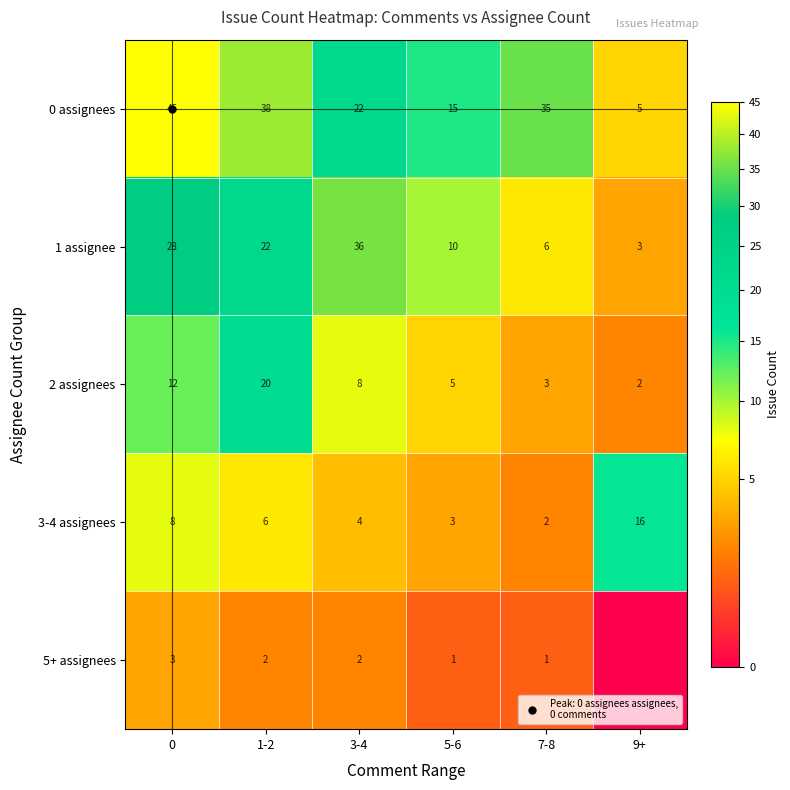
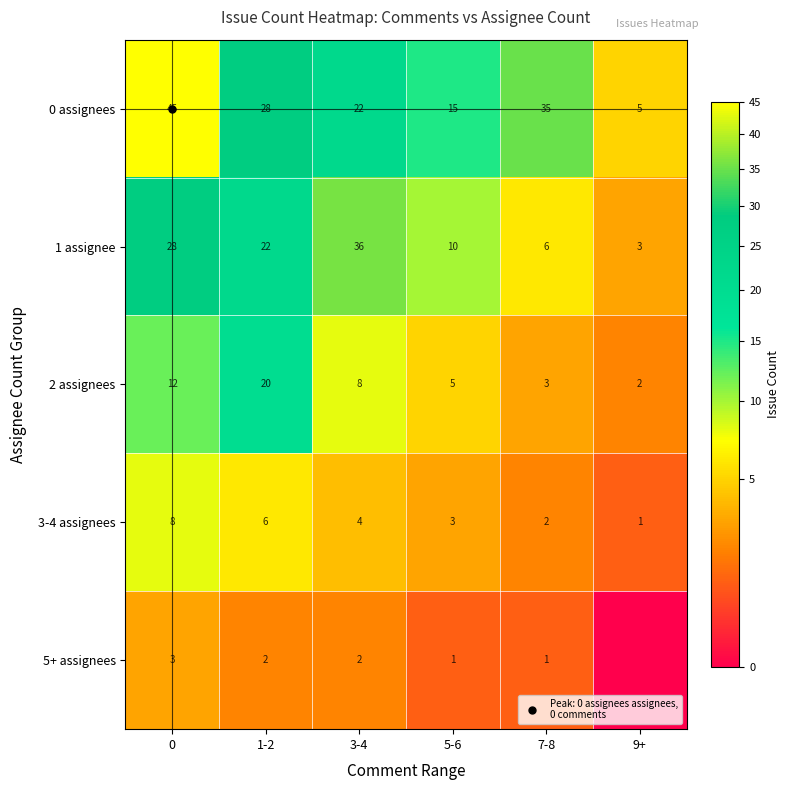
  {
    "0 assignees": {
-     "1-2": 38,
+     "1-2": 28,
      "3-4": 22,
      "5-6": 15,
      "7-8": 35,
      "9+": 5
    },
    "1 assignee": {
      "0": 28,
      "1-2": 22,
      "3-4": 36,
      "5-6": 10,
      "7-8": 6,
      "9+": 3
    },
    "2 assignees": {
      "0": 12,
      "1-2": 20,
      "3-4": 8,
      "5-6": 5,
      "7-8": 3,
      "9+": 2
    },
    "3-4 assignees": {
      "0": 8,
      "1-2": 6,
      "3-4": 4,
      "5-6": 3,
      "7-8": 2,
-     "9+": 16
+     "9+": 1
    },
    "5+ assignees": {
      "0": 3,
      "1-2": 2,
      "3-4": 2,
      "5-6": 1,
      "7-8": 1
    }
  }
